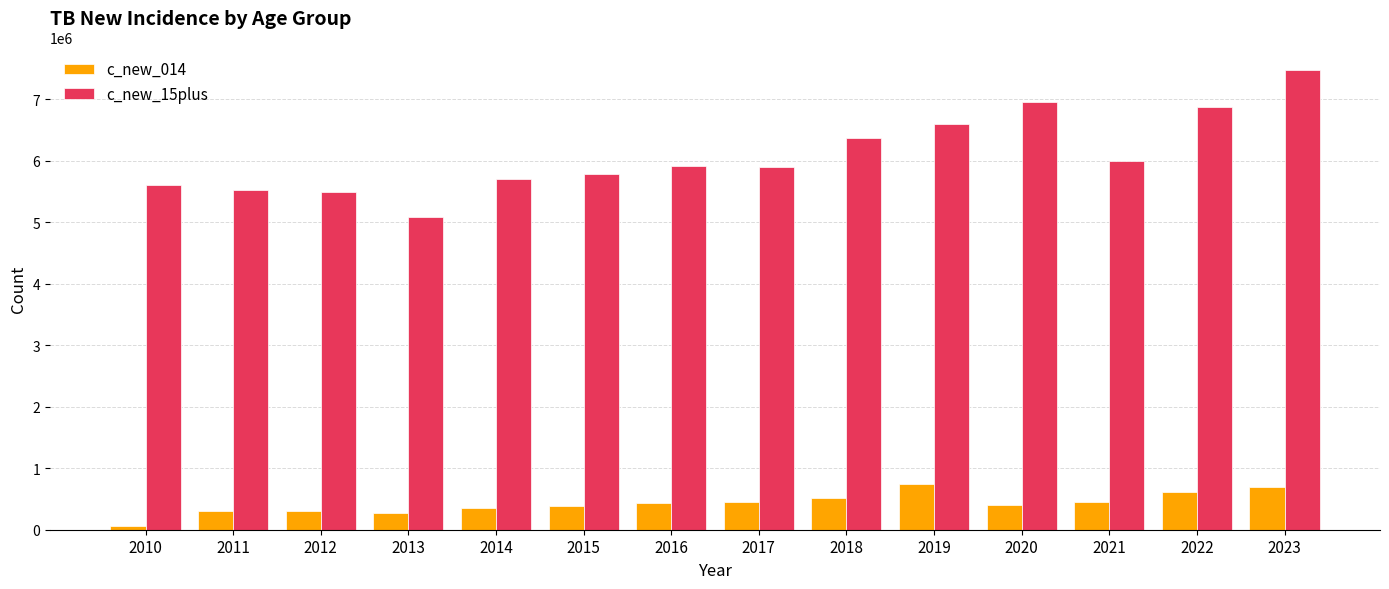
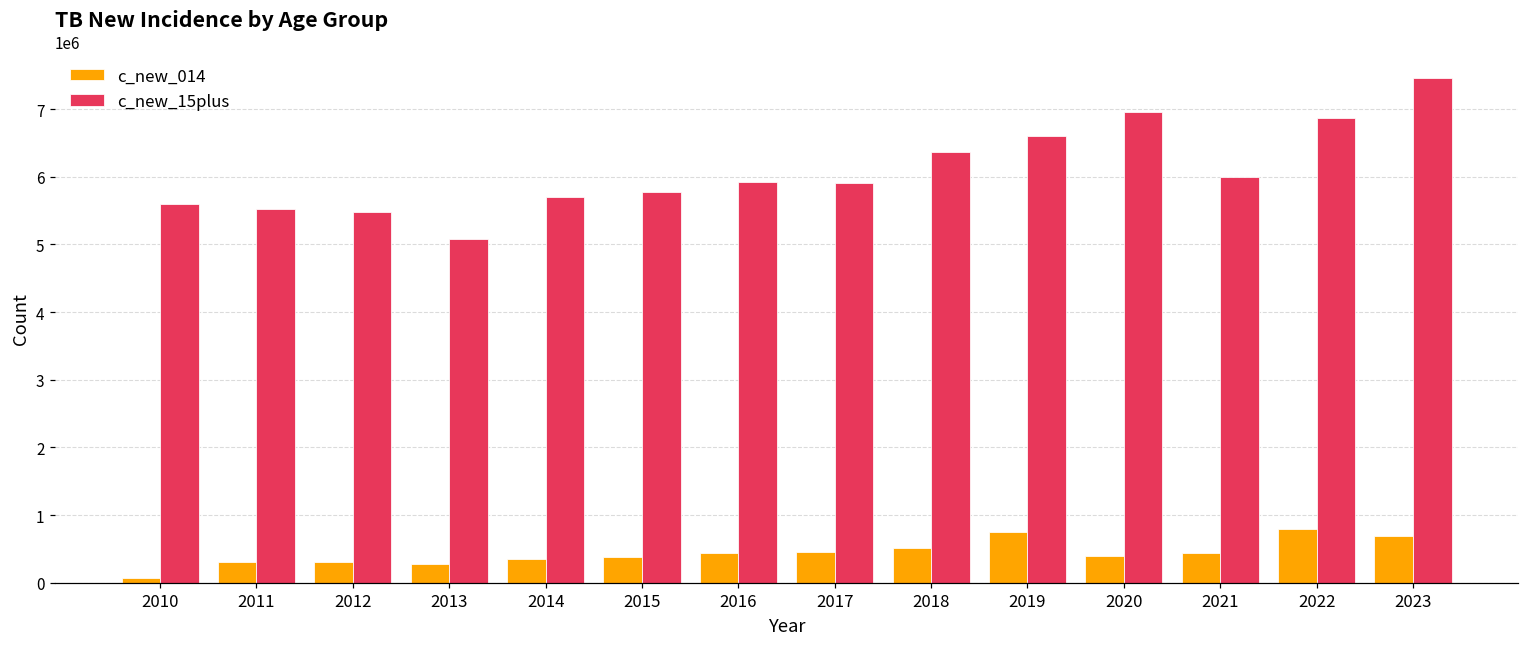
  {
    "c_new_014": {
      "2010": 100000,
      "2011": 300000,
      "2012": 300000,
      "2013": 300000,
      "2014": 400000,
      "2015": 400000,
      "2016": 400000,
      "2017": 400000,
      "2018": 500000,
      "2019": 700000,
      "2020": 400000,
      "2021": 400000,
-     "2022": 600000,
+     "2022": 800000,
      "2023": 700000
    },
    "c_new_15plus": {
      "2010": 5600000,
      "2011": 5500000,
      "2012": 5500000,
      "2013": 5100000,
      "2014": 5700000,
      "2015": 5800000,
      "2016": 5900000,
      "2017": 5900000,
      "2018": 6400000,
      "2019": 6600000,
      "2020": 7000000,
      "2021": 6000000,
      "2022": 6900000,
      "2023": 7500000
    }
  }
